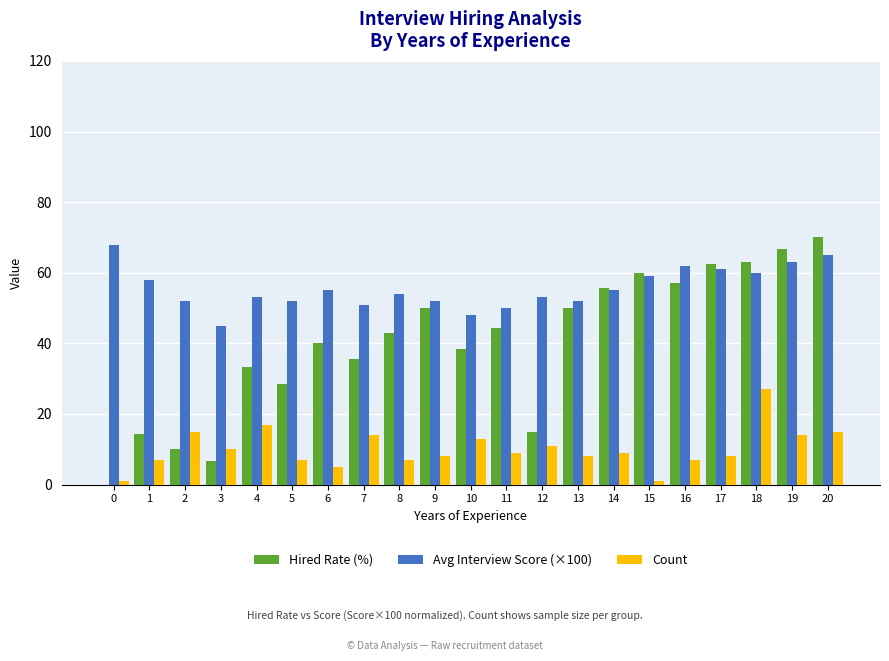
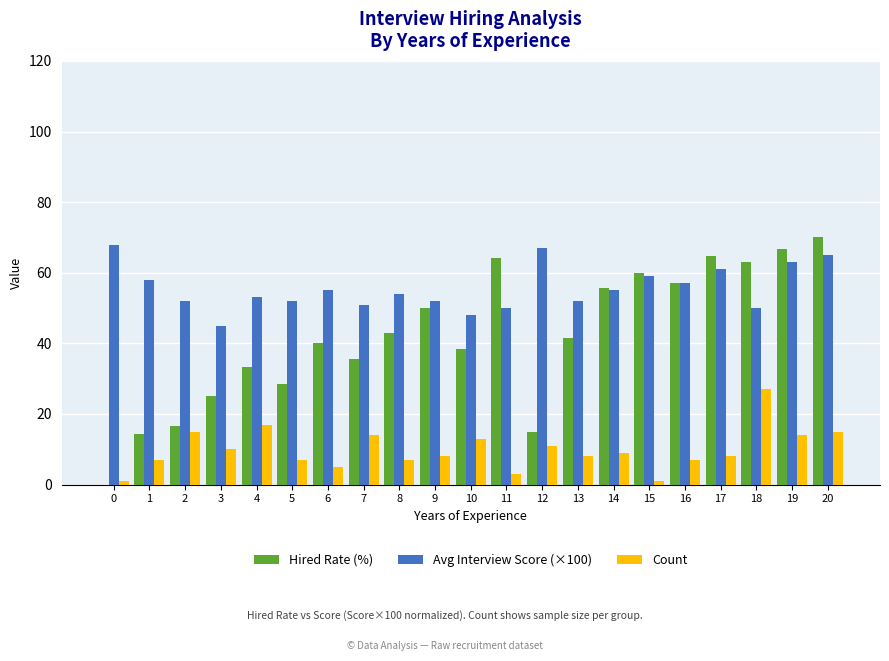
  {
    "Hired Rate (%)": {
      "0": 0,
      "1": 14,
-     "2": 10,
-     "3": 7,
+     "2": 17,
+     "3": 25,
      "4": 33,
      "5": 29,
      "6": 40,
      "7": 36,
      "8": 43,
      "9": 50,
      "10": 38,
-     "11": 44,
+     "11": 64,
      "12": 15,
-     "13": 50,
+     "13": 42,
      "14": 56,
      "15": 60,
      "16": 57,
-     "17": 63,
+     "17": 65,
      "18": 63,
      "19": 67,
      "20": 70
    },
    "Avg Interview Score (×100)": {
      "0": 68,
      "1": 58,
      "2": 52,
      "3": 45,
      "4": 53,
      "5": 52,
      "6": 55,
      "7": 51,
      "8": 54,
      "9": 52,
      "10": 48,
      "11": 50,
-     "12": 53,
+     "12": 67,
      "13": 52,
      "14": 55,
      "15": 59,
-     "16": 62,
+     "16": 57,
      "17": 61,
-     "18": 60,
+     "18": 50,
      "19": 63,
      "20": 65
    },
    "Count": {
      "0": 1,
      "1": 7,
      "2": 15,
      "3": 10,
      "4": 17,
      "5": 7,
      "6": 5,
      "7": 14,
      "8": 7,
      "9": 8,
      "10": 13,
-     "11": 9,
+     "11": 3,
      "12": 11,
      "13": 8,
      "14": 9,
      "15": 1,
      "16": 7,
      "17": 8,
      "18": 27,
      "19": 14,
      "20": 15
    }
  }
